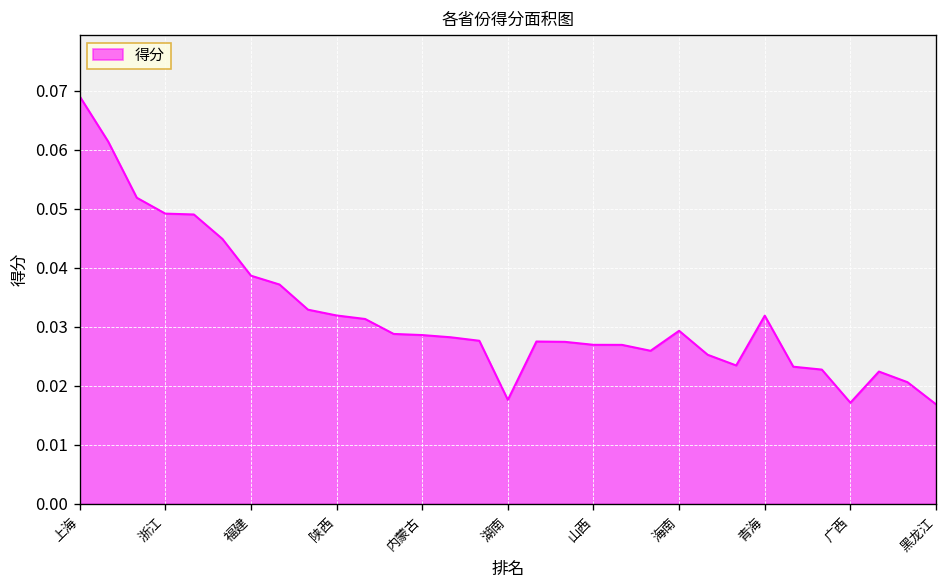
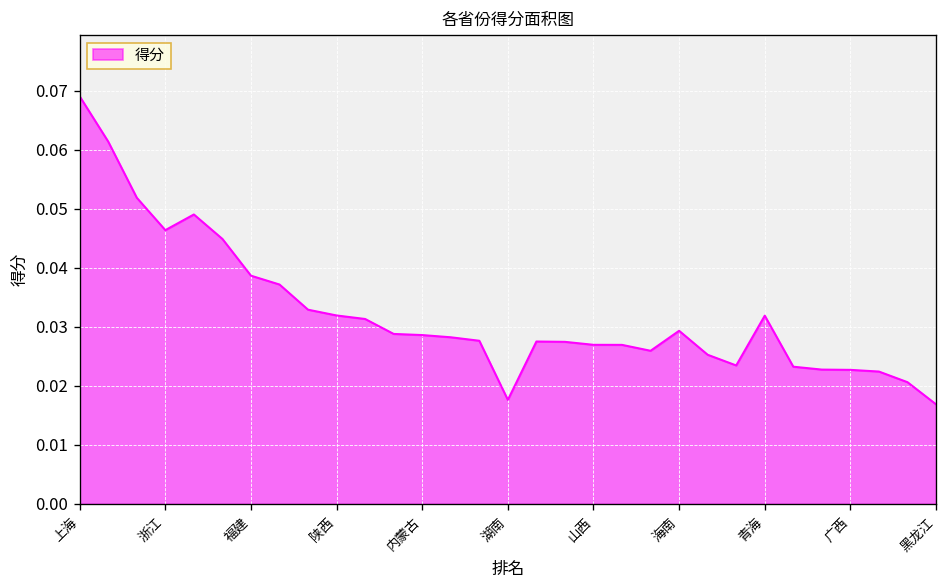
  {
    "上海": 0.069,
-   "浙江": 0.049,
+   "浙江": 0.046,
    "福建": 0.039,
    "陕西": 0.032,
    "内蒙古": 0.029,
    "湖南": 0.018,
    "山西": 0.027,
    "海南": 0.029,
    "青海": 0.032,
-   "广西": 0.017,
+   "广西": 0.023,
    "黑龙江": 0.017
  }
